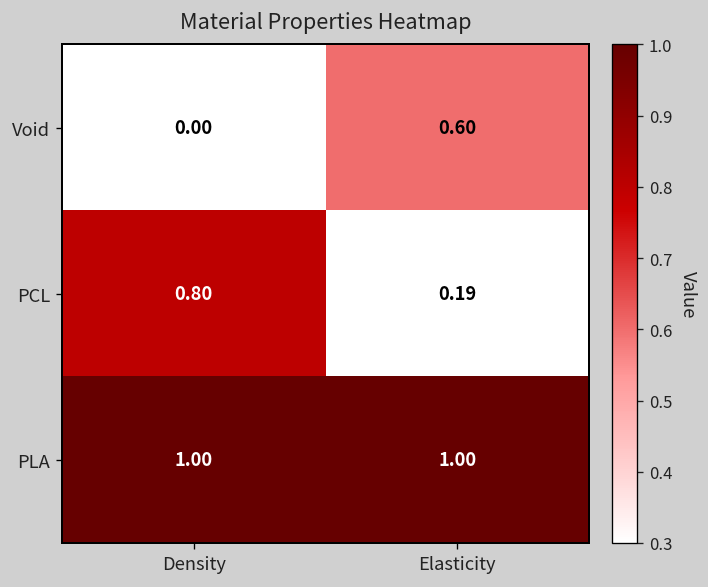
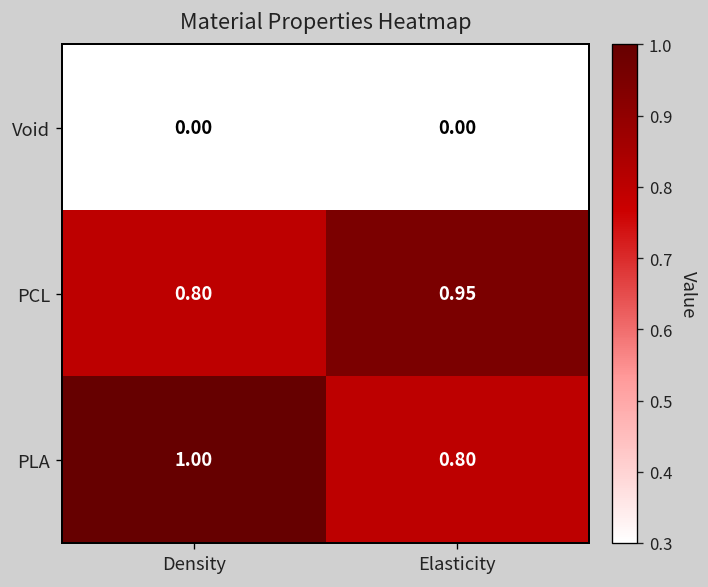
  {
    "Void": {
      "Density": 0.00,
-     "Elasticity": 0.60
+     "Elasticity": 0.00
    },
    "PCL": {
      "Density": 0.80,
-     "Elasticity": 0.19
+     "Elasticity": 0.95
    },
    "PLA": {
      "Density": 1.00,
-     "Elasticity": 1.00
+     "Elasticity": 0.80
    }
  }
